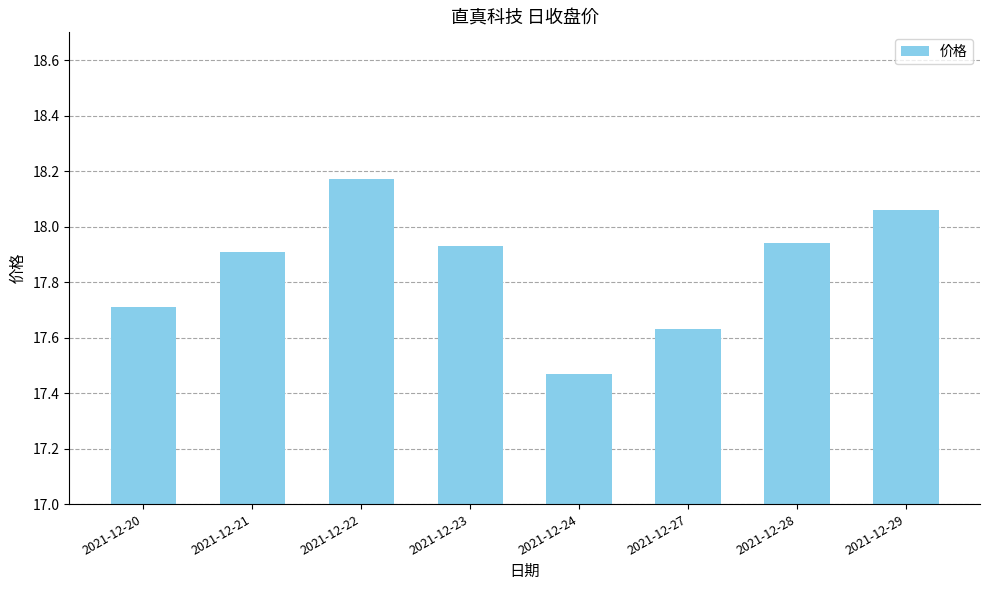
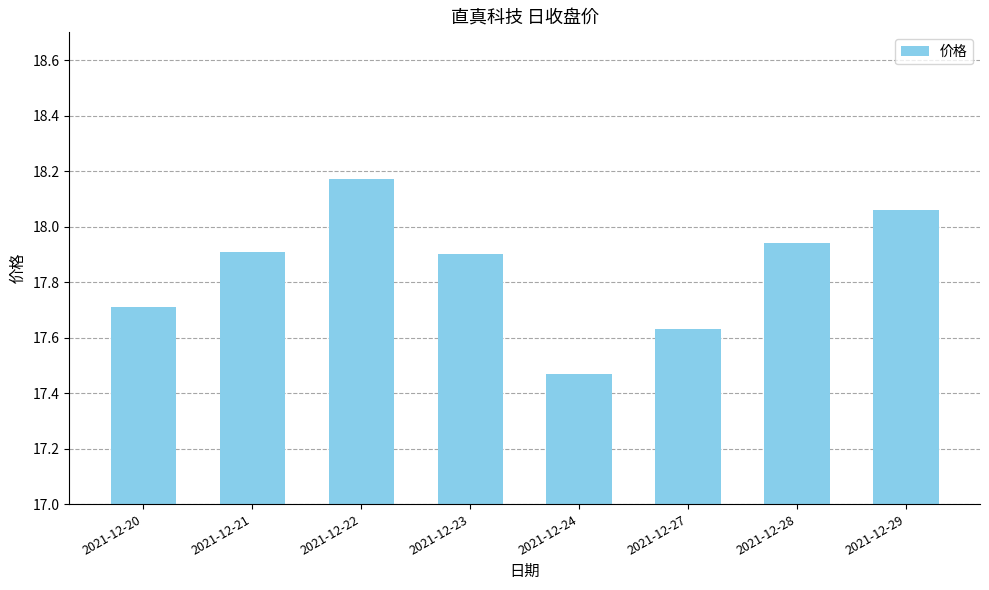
  {
    "2021-12-20": 17.71,
    "2021-12-21": 17.91,
    "2021-12-22": 18.17,
-   "2021-12-23": 17.93,
+   "2021-12-23": 17.90,
    "2021-12-24": 17.47,
    "2021-12-27": 17.63,
    "2021-12-28": 17.94,
    "2021-12-29": 18.06
  }
